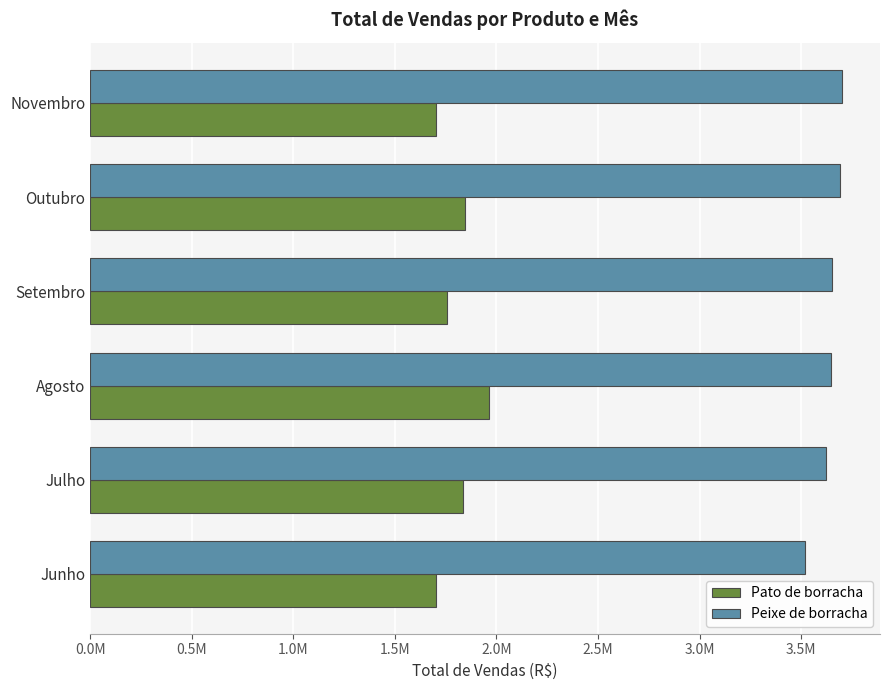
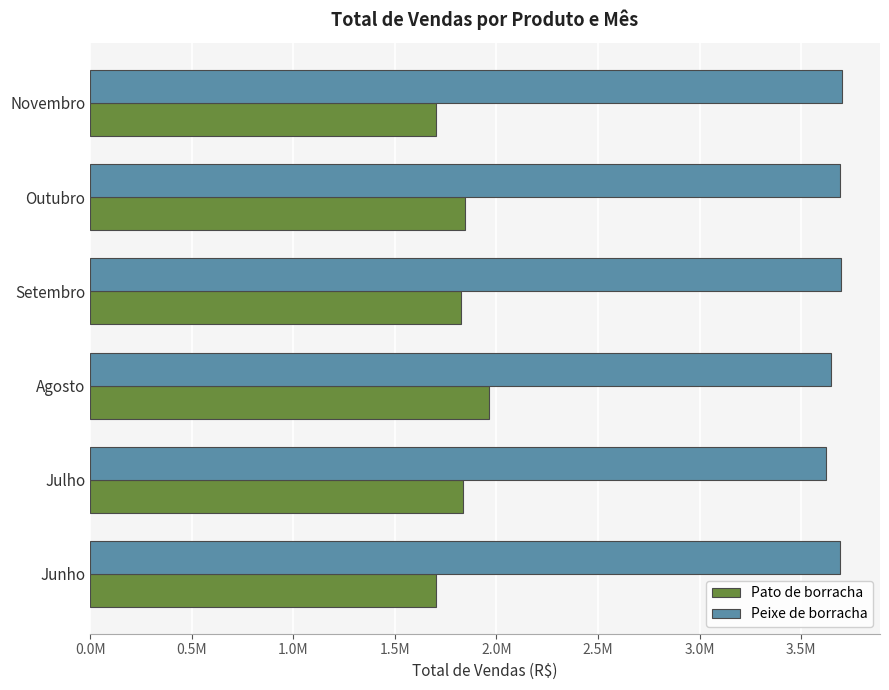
  {
    "Pato de borracha": {
      "Novembro": 1700000,
      "Outubro": 1840000,
-     "Setembro": 1750000,
+     "Setembro": 1830000,
      "Agosto": 1960000,
      "Julho": 1830000,
      "Junho": 1700000
    },
    "Peixe de borracha": {
      "Novembro": 3700000,
      "Outubro": 3690000,
-     "Setembro": 3650000,
+     "Setembro": 3700000,
      "Agosto": 3650000,
      "Julho": 3620000,
-     "Junho": 3520000
+     "Junho": 3690000
    }
  }
